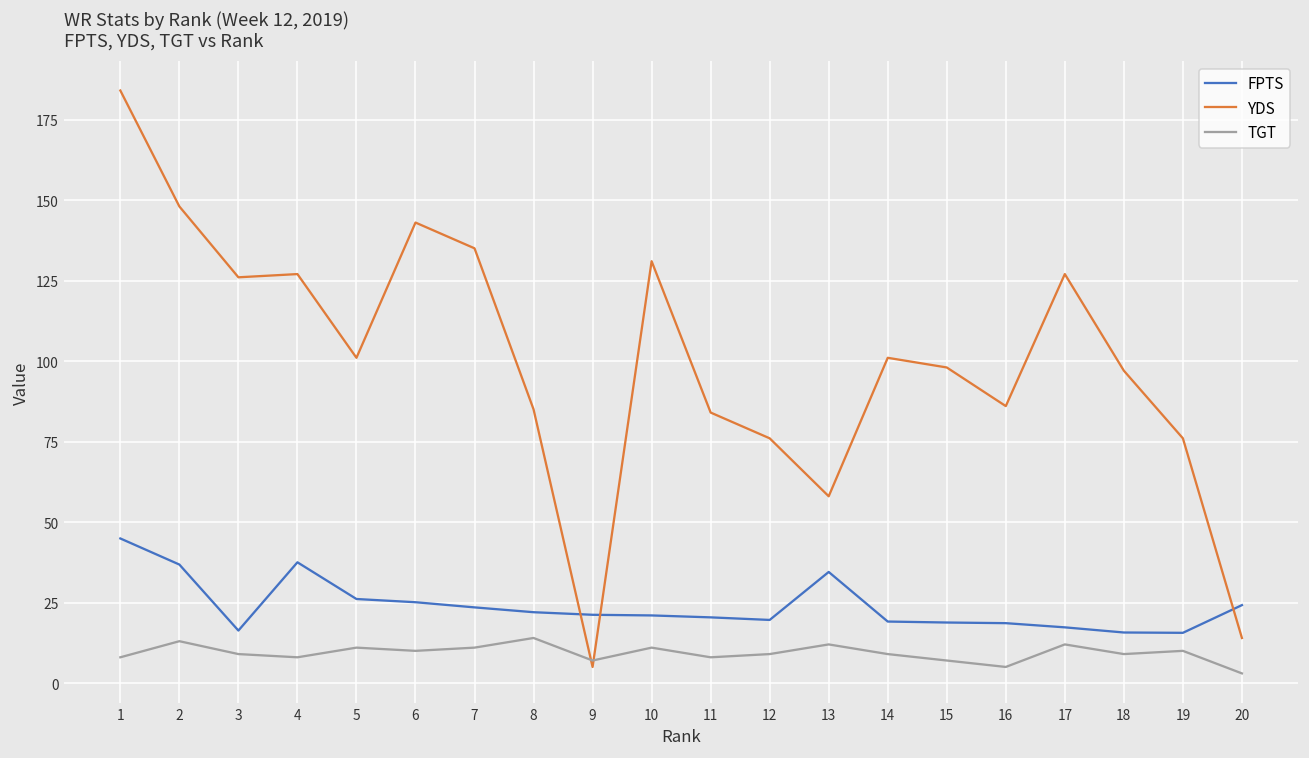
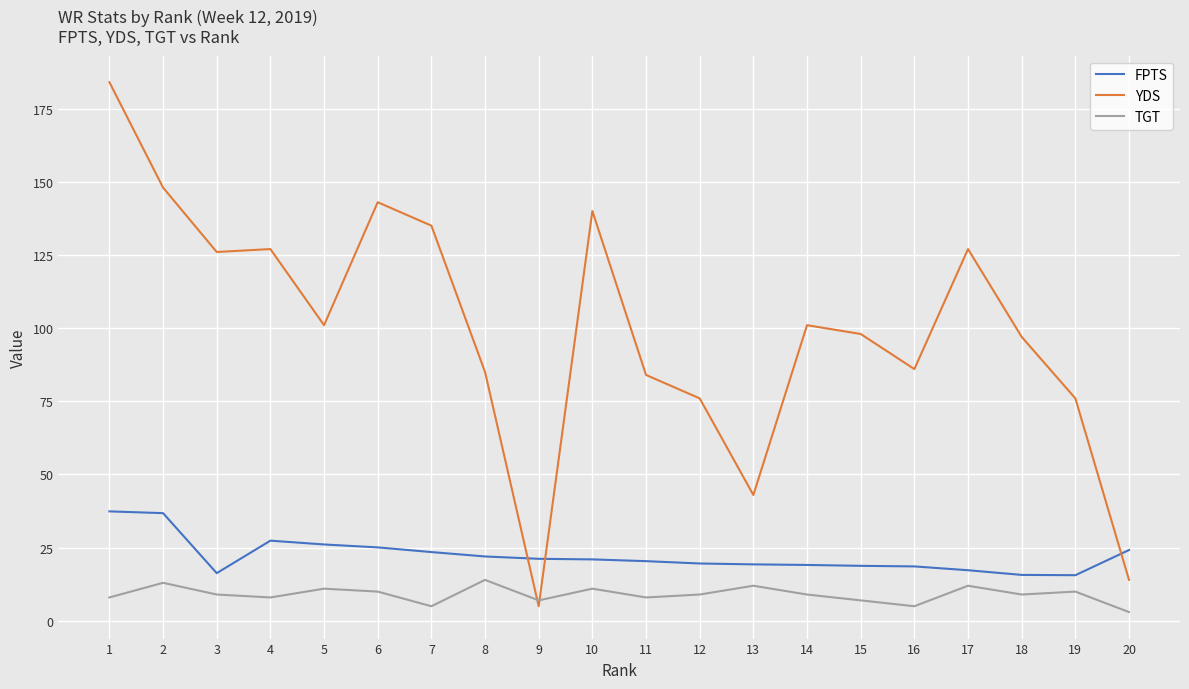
  {
    "FPTS": {
-     "1": 45,
+     "1": 37,
      "2": 37,
      "3": 16,
-     "4": 38,
+     "4": 27,
      "5": 26,
      "6": 25,
      "7": 24,
      "8": 22,
      "9": 21,
      "10": 21,
      "11": 20,
      "12": 20,
-     "13": 35,
+     "13": 19,
      "14": 19,
      "15": 19,
      "16": 19,
      "17": 17,
      "18": 16,
      "19": 16,
      "20": 24
    },
    "YDS": {
      "1": 184,
      "2": 148,
      "3": 126,
      "4": 127,
      "5": 101,
      "6": 143,
      "7": 135,
      "8": 85,
      "9": 5,
-     "10": 131,
+     "10": 140,
      "11": 84,
      "12": 76,
-     "13": 58,
+     "13": 43,
      "14": 101,
      "15": 98,
      "16": 86,
      "17": 127,
      "18": 97,
      "19": 76,
      "20": 14
    },
    "TGT": {
      "1": 8,
      "2": 13,
      "3": 9,
      "4": 8,
      "5": 11,
      "6": 10,
-     "7": 11,
+     "7": 5,
      "8": 14,
      "9": 7,
      "10": 11,
      "11": 8,
      "12": 9,
      "13": 12,
      "14": 9,
      "15": 7,
      "16": 5,
      "17": 12,
      "18": 9,
      "19": 10,
      "20": 3
    }
  }
